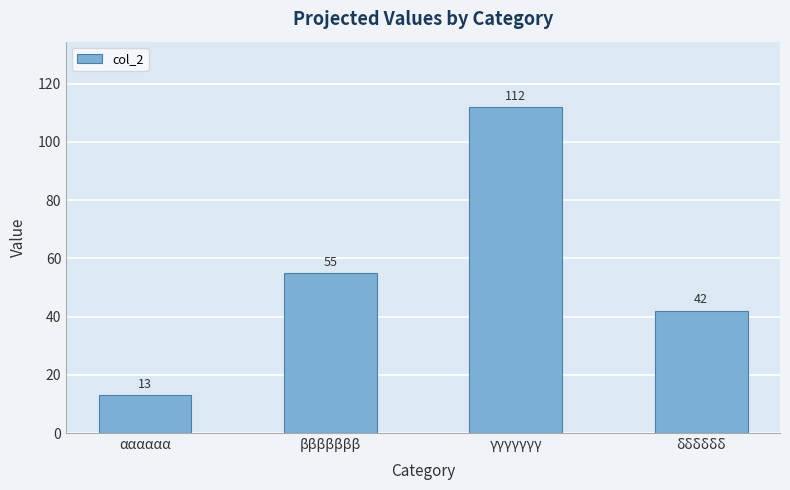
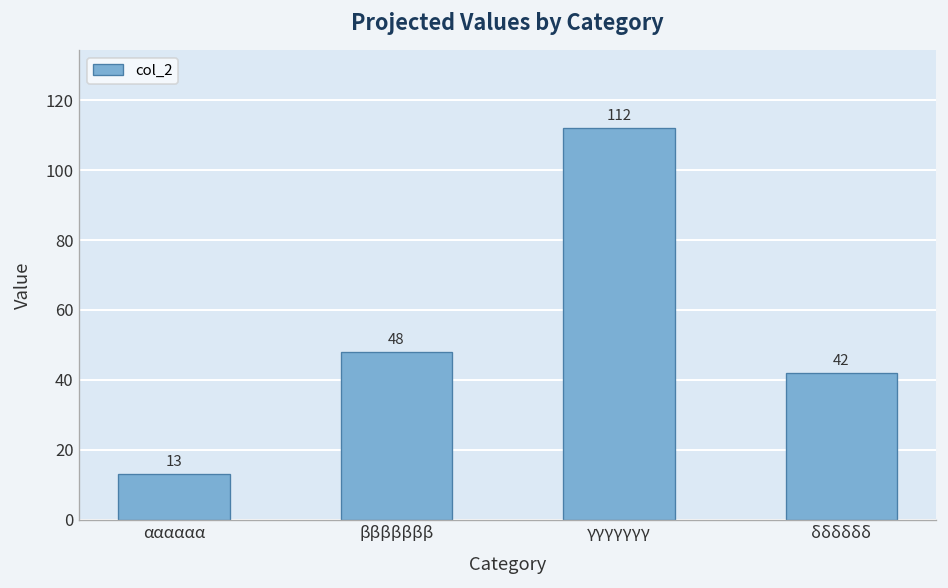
  {
    "αααααα": 13,
-   "βββββββ": 55,
+   "βββββββ": 48,
    "γγγγγγγ": 112,
    "δδδδδδ": 42
  }
